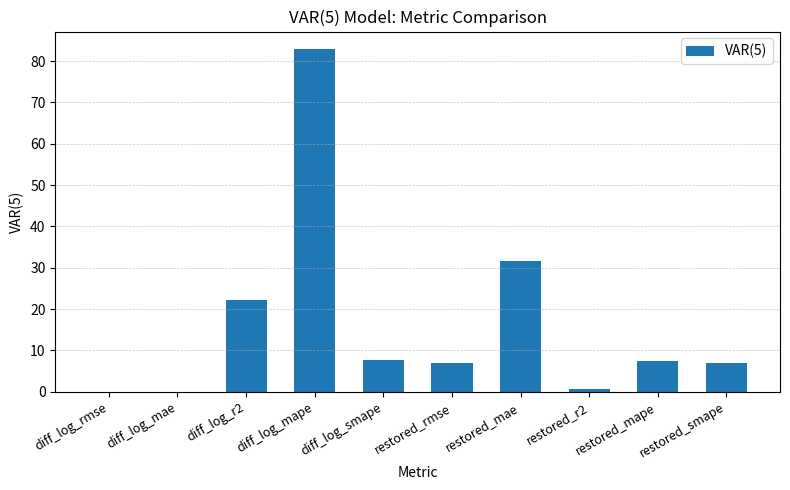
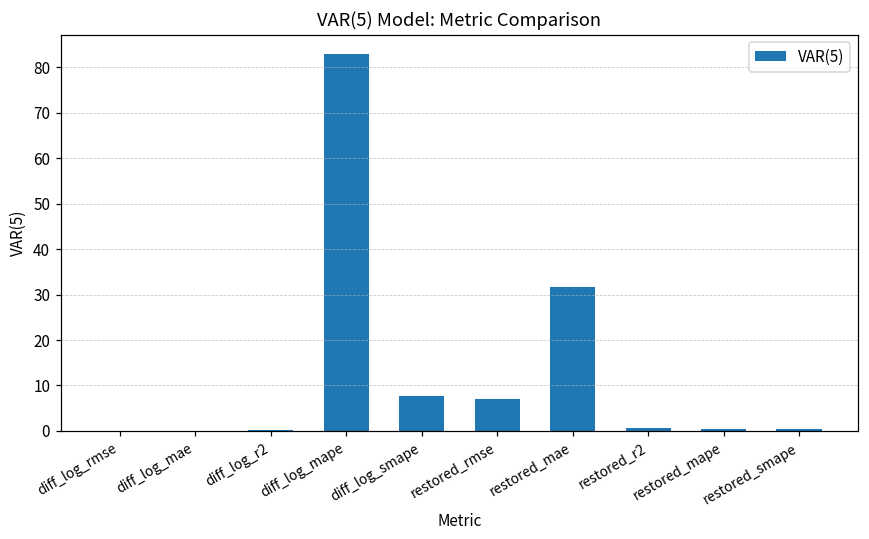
  {
-   "diff_log_r2": 22,
+   "diff_log_r2": 0,
    "diff_log_mape": 83,
    "diff_log_smape": 8,
    "restored_rmse": 7,
    "restored_mae": 32,
    "restored_r2": 1,
-   "restored_mape": 8,
-   "restored_smape": 7
+   "restored_mape": 0,
+   "restored_smape": 0
  }
